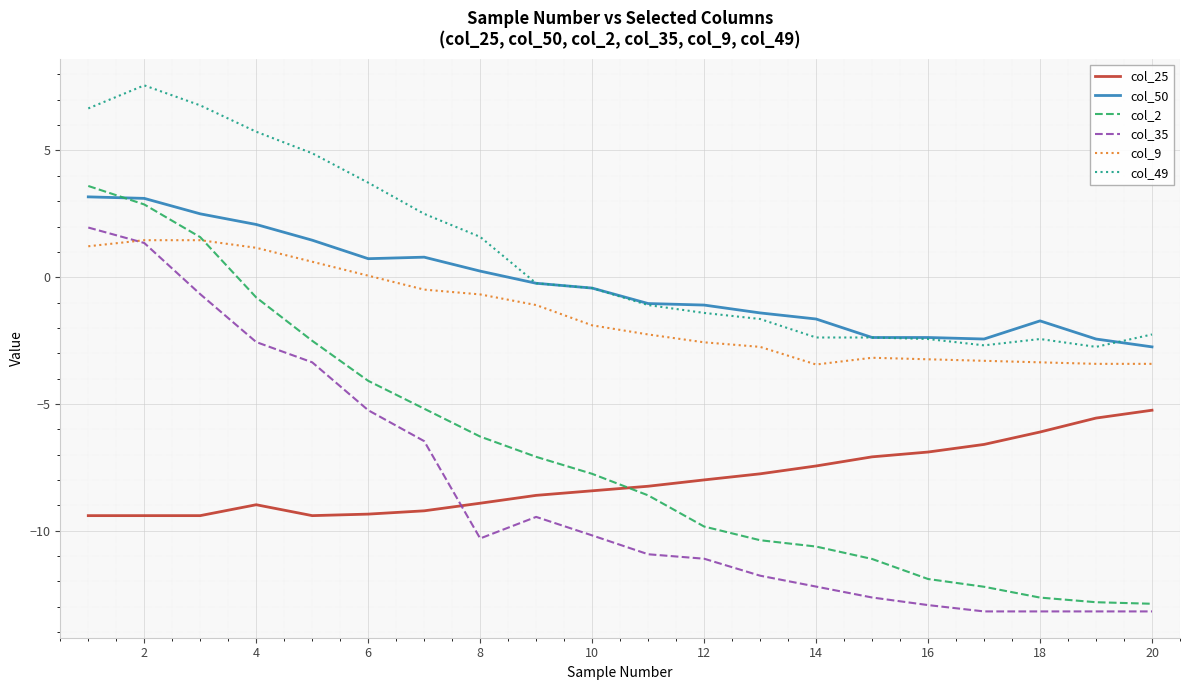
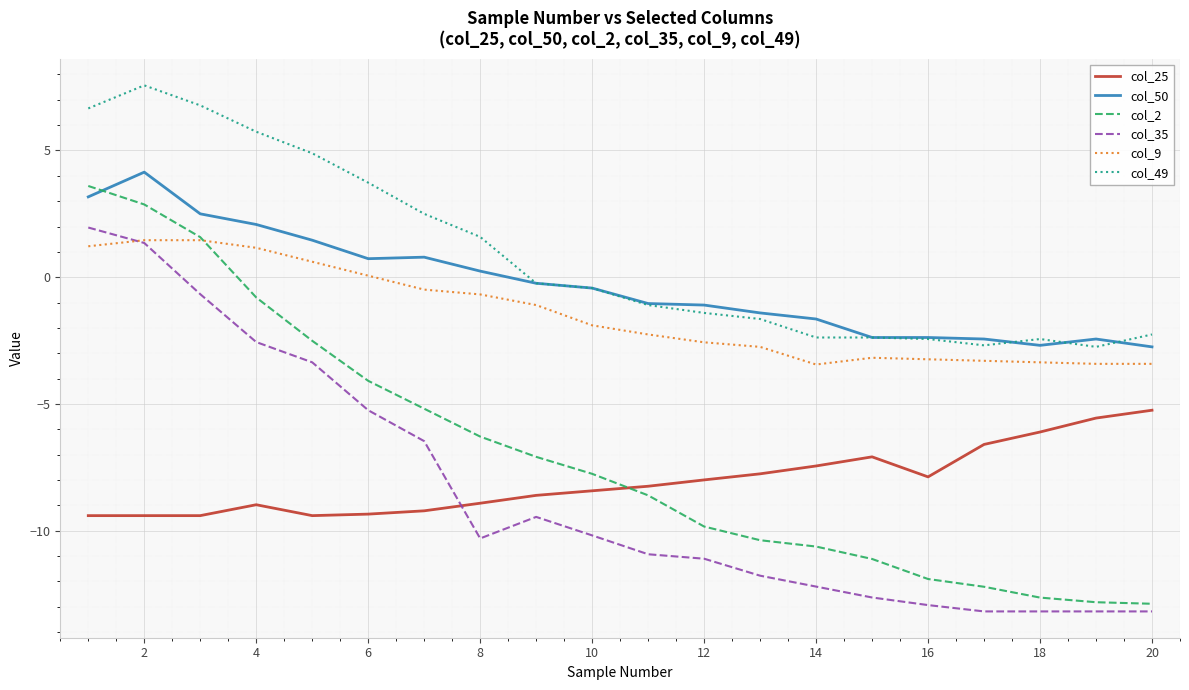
  {
    "col_25": {
      "2": -9.4,
      "4": -9.0,
      "6": -9.3,
      "8": -8.9,
      "10": -8.4,
      "12": -8.0,
      "14": -7.4,
-     "16": -6.9,
+     "16": -7.9,
      "18": -6.1,
      "20": -5.2
    },
    "col_50": {
-     "2": 3.1,
+     "2": 4.1,
      "4": 2.1,
      "6": 0.7,
      "8": 0.2,
      "12": -1.1,
      "14": -1.6,
-     "18": -1.7,
+     "18": -2.7,
      "20": -2.8
    },
    "col_35": {
      "2": 1.4,
      "4": -2.6,
      "6": -5.3,
      "8": -10.3,
      "10": -10.2,
      "12": -11.1,
      "14": -12.2,
      "16": -12.9,
      "18": -13.2,
      "20": -13.2
    },
    "col_9": {
      "2": 1.5,
      "4": 1.2,
      "6": 0.1,
      "8": -0.7,
      "10": -1.9,
      "12": -2.6,
      "14": -3.4,
      "16": -3.2,
      "18": -3.4,
      "20": -3.4
    }
  }
